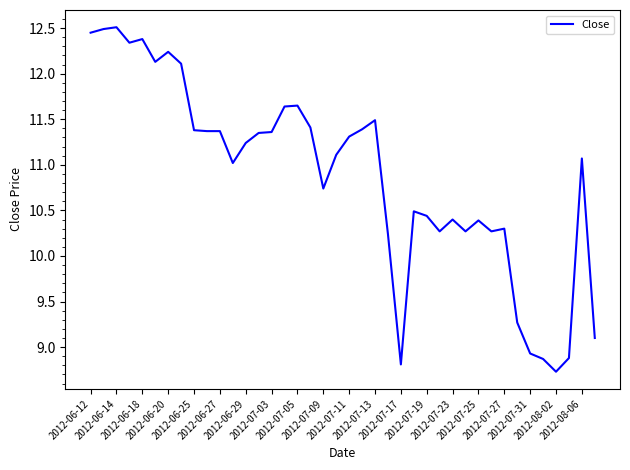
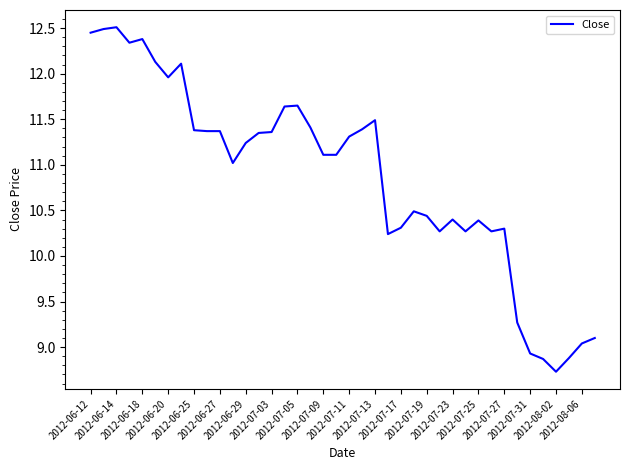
  {
    "2012-06-12": 12.5,
    "2012-06-14": 12.5,
    "2012-06-18": 12.4,
-   "2012-06-20": 12.2,
+   "2012-06-20": 12.0,
    "2012-06-25": 11.4,
    "2012-06-27": 11.4,
    "2012-06-29": 11.2,
    "2012-07-03": 11.4,
    "2012-07-05": 11.7,
-   "2012-07-09": 10.7,
+   "2012-07-09": 11.1,
    "2012-07-11": 11.3,
    "2012-07-13": 11.5,
-   "2012-07-17": 8.8,
+   "2012-07-17": 10.3,
    "2012-07-19": 10.4,
    "2012-07-23": 10.4,
    "2012-07-25": 10.4,
    "2012-07-27": 10.3,
    "2012-07-31": 8.9,
    "2012-08-02": 8.7,
-   "2012-08-06": 11.1
+   "2012-08-06": 9.0
  }
